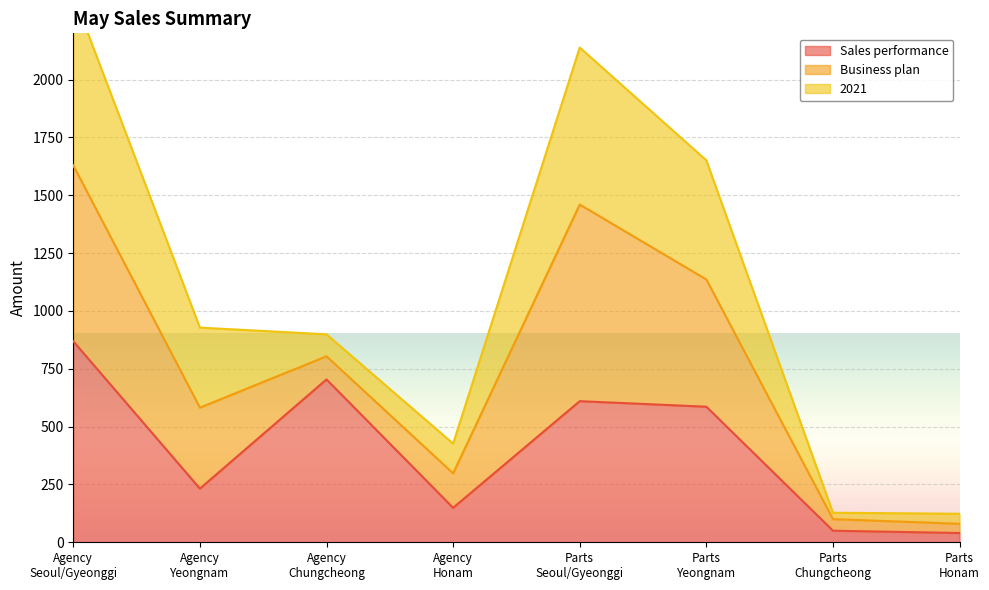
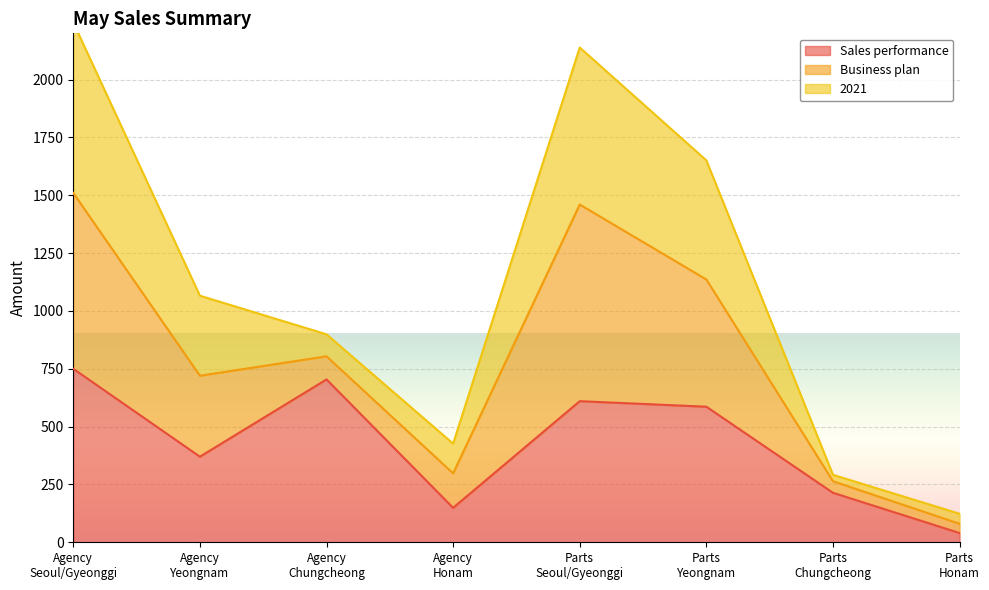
  {
    "Sales performance": {
-     "Agency Seoul/Gyeonggi": 870,
-     "Agency Yeongnam": 230,
+     "Agency Seoul/Gyeonggi": 750,
+     "Agency Yeongnam": 370,
      "Agency Chungcheong": 700,
      "Agency Honam": 150,
      "Parts Seoul/Gyeonggi": 610,
      "Parts Yeongnam": 590,
-     "Parts Chungcheong": 50,
+     "Parts Chungcheong": 210,
      "Parts Honam": 40
    }
  }
